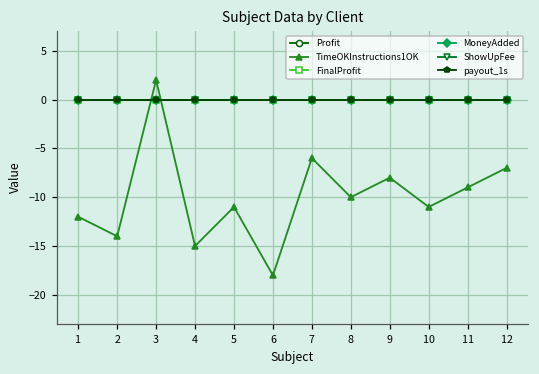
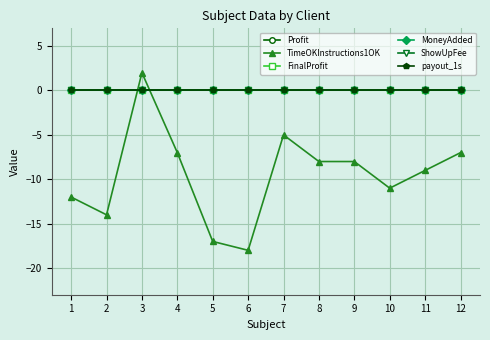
  {
    "payout_1s": {
      "1": 0,
      "2": 0,
      "3": 0,
      "4": 0,
      "5": 0,
      "6": 0,
      "7": 0,
      "8": 0,
      "9": 0,
      "10": 0,
      "11": 0,
      "12": 0
    },
    "TimeOKInstructions1OK": {
      "1": -12,
      "2": -14,
      "3": 2,
-     "4": -15,
-     "5": -11,
+     "4": -7,
+     "5": -17,
      "6": -18,
-     "7": -6,
-     "8": -10,
+     "7": -5,
+     "8": -8,
      "9": -8,
      "10": -11,
      "11": -9,
      "12": -7
    }
  }
